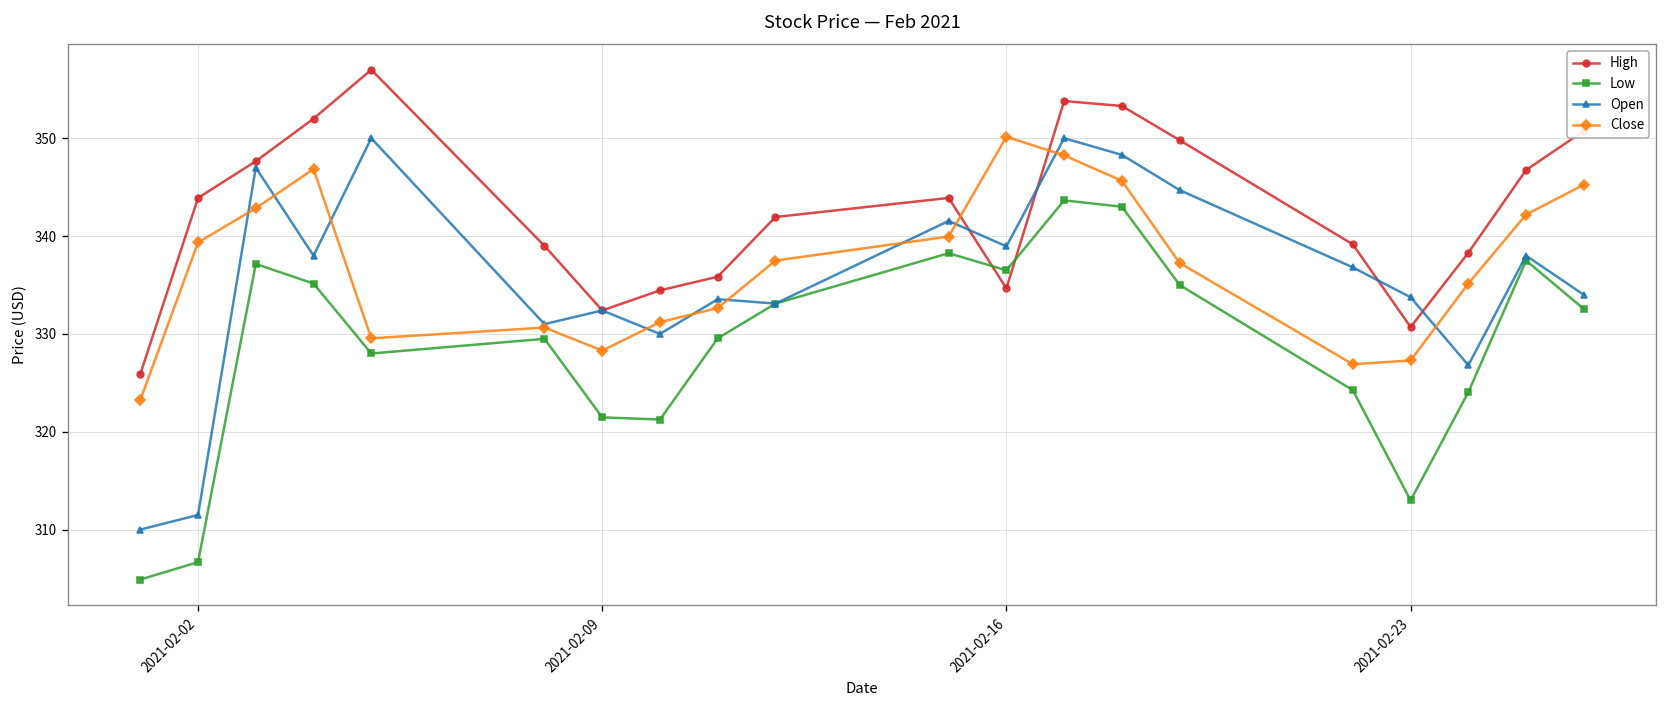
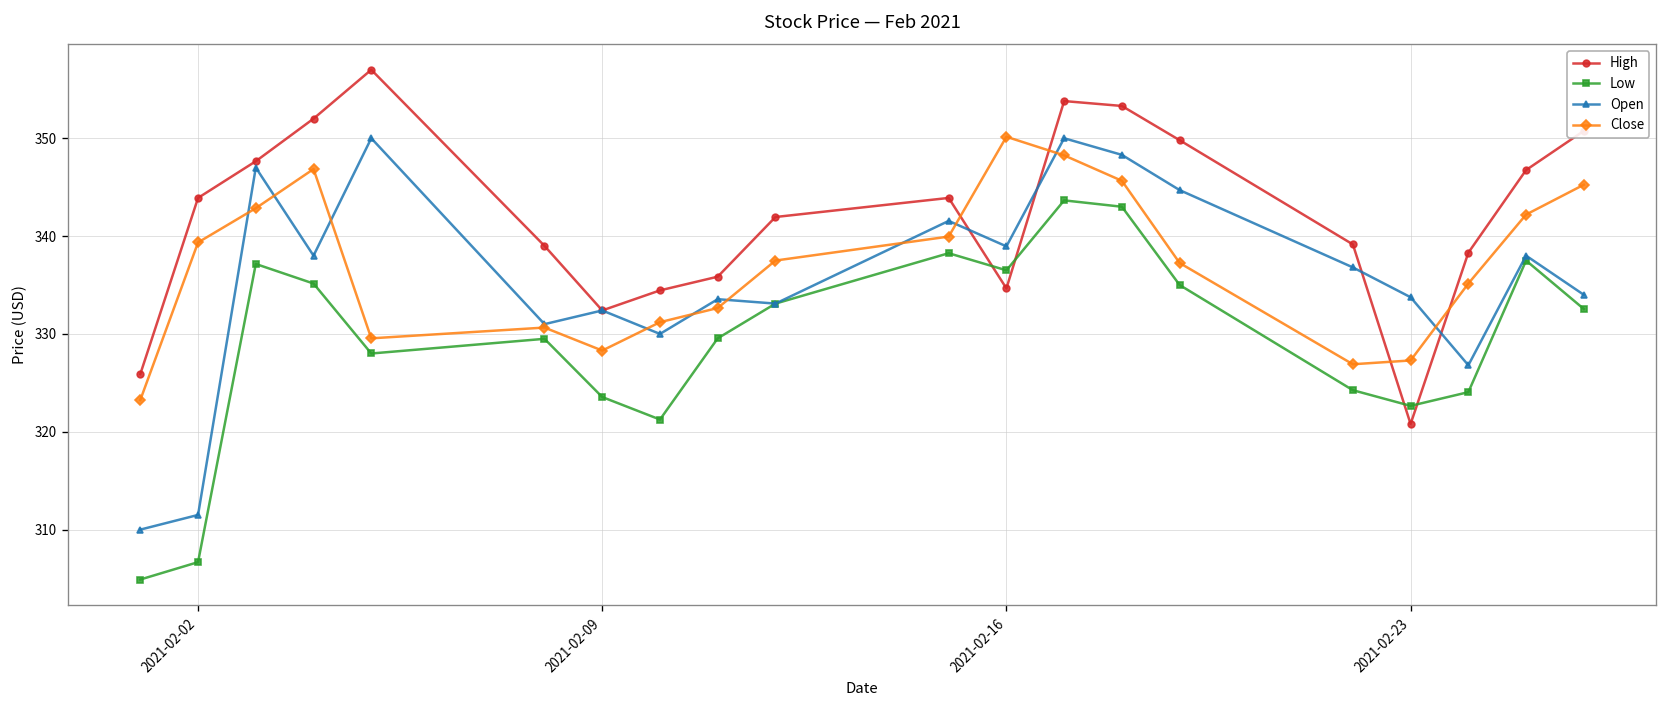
  {
    "High": {
      "2021-02-02": 344,
      "2021-02-16": 335,
-     "2021-02-23": 331
+     "2021-02-23": 321
    },
    "Low": {
      "2021-02-02": 307,
-     "2021-02-09": 321,
+     "2021-02-09": 324,
      "2021-02-16": 337,
-     "2021-02-23": 313
+     "2021-02-23": 323
    },
    "Open": {
      "2021-02-02": 312,
      "2021-02-16": 339,
      "2021-02-23": 334
    },
    "Close": {
      "2021-02-02": 339,
      "2021-02-09": 328,
      "2021-02-16": 350,
      "2021-02-23": 327
    }
  }
